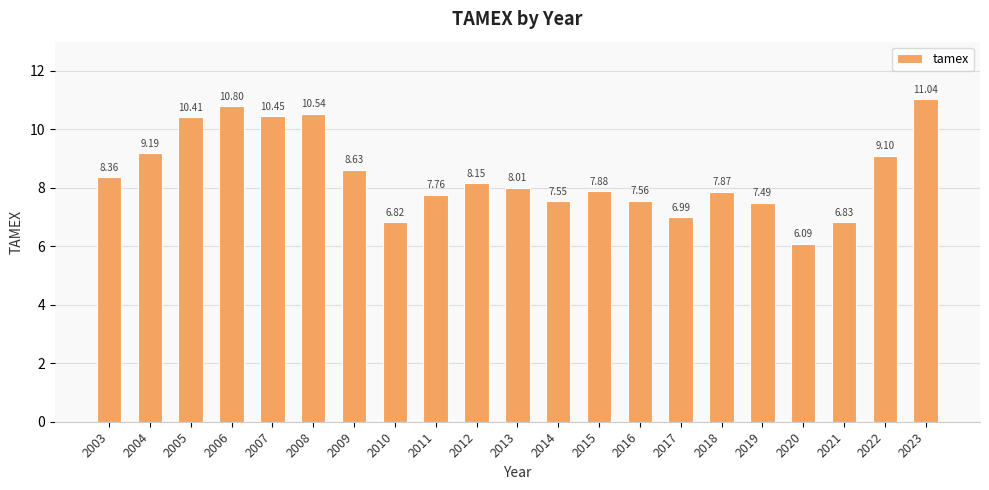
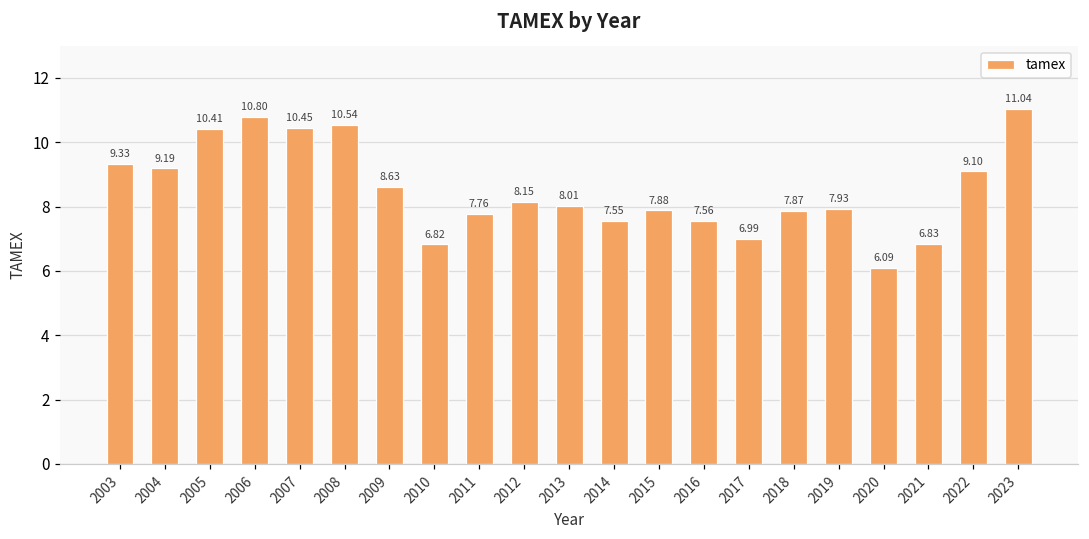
  {
-   "2003": 8.36,
+   "2003": 9.33,
    "2004": 9.19,
    "2005": 10.41,
    "2006": 10.80,
    "2007": 10.45,
    "2008": 10.54,
    "2009": 8.63,
    "2010": 6.82,
    "2011": 7.76,
    "2012": 8.15,
    "2013": 8.01,
    "2014": 7.55,
    "2015": 7.88,
    "2016": 7.56,
    "2017": 6.99,
    "2018": 7.87,
-   "2019": 7.49,
+   "2019": 7.93,
    "2020": 6.09,
    "2021": 6.83,
    "2022": 9.10,
    "2023": 11.04
  }
